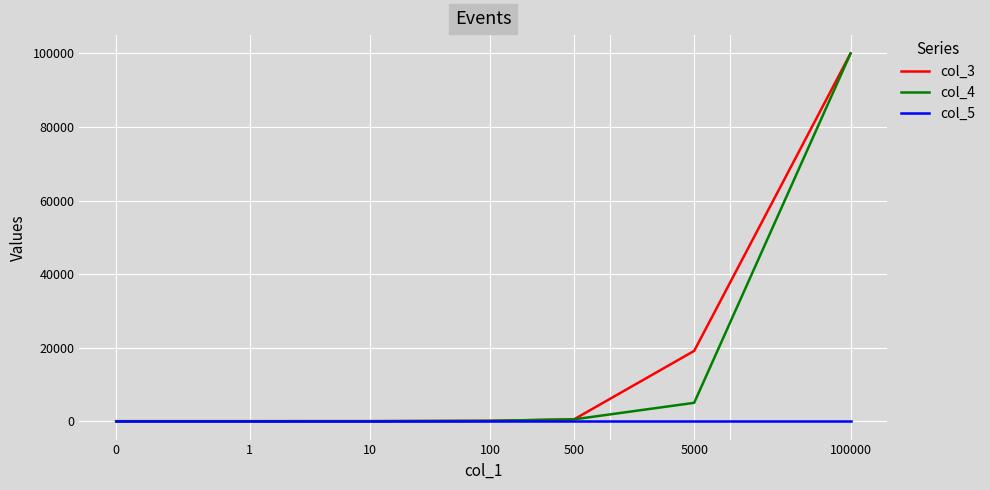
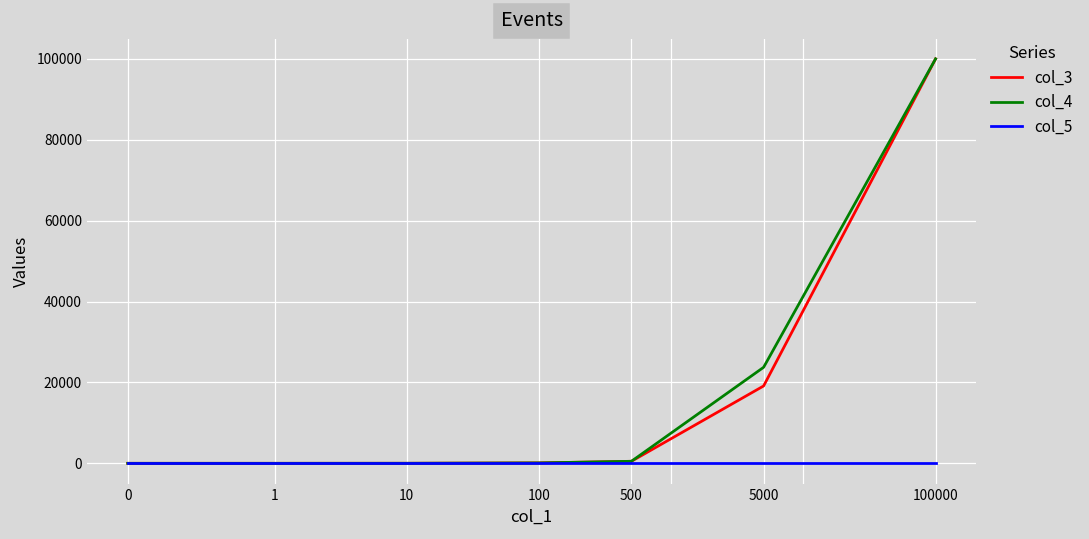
  {
    "col_3": {
      "5000": 19000
    },
    "col_4": {
-     "5000": 5000
+     "5000": 24000
    },
    "col_5": {
      "5000": 0,
      "100000": 0
    }
  }
